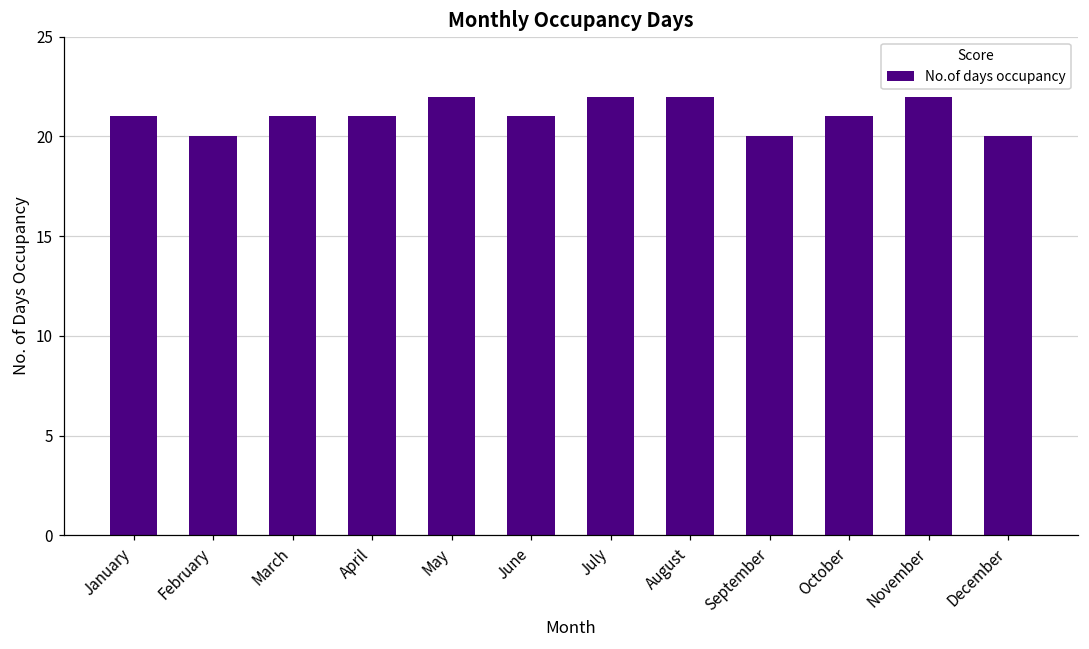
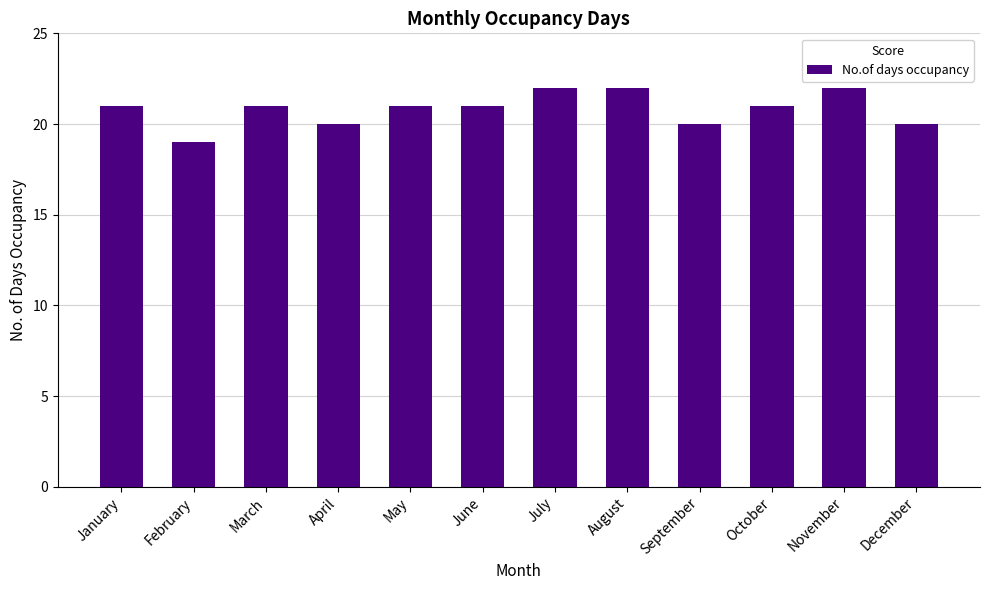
  {
    "January": 21,
-   "February": 20,
+   "February": 19,
    "March": 21,
-   "April": 21,
-   "May": 22,
+   "April": 20,
+   "May": 21,
    "June": 21,
    "July": 22,
    "August": 22,
    "September": 20,
    "October": 21,
    "November": 22,
    "December": 20
  }
